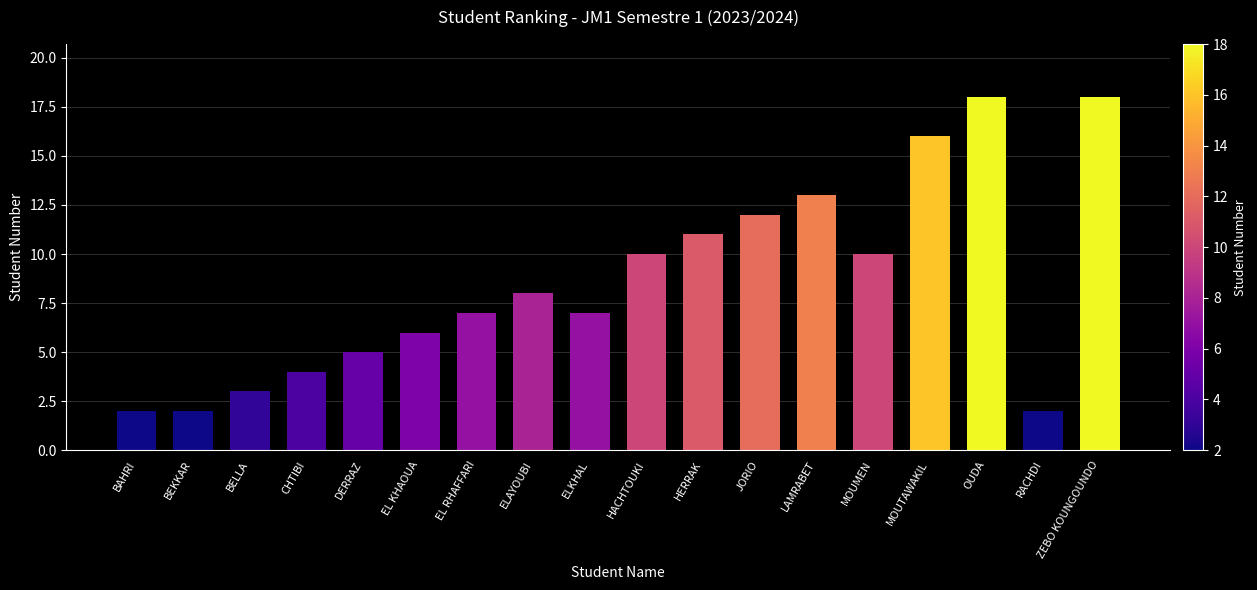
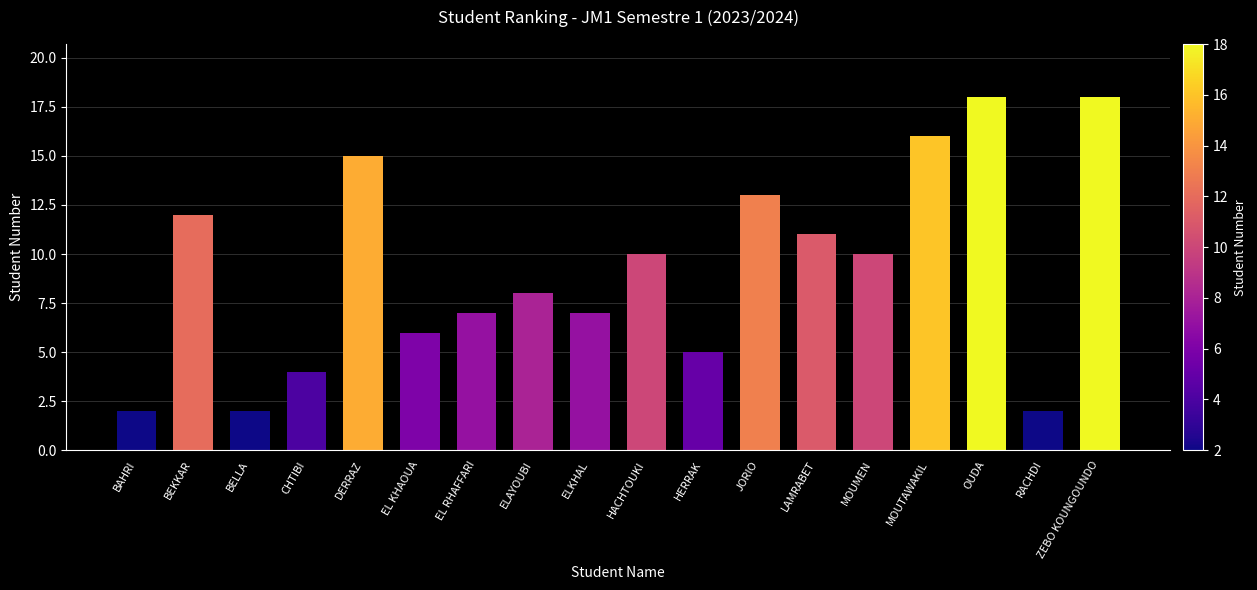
  {
    "BAHRI": 2,
-   "BEKKAR": 2,
-   "BELLA": 3,
+   "BEKKAR": 12,
+   "BELLA": 2,
    "CHTIBI": 4,
-   "DERRAZ": 5,
+   "DERRAZ": 15,
    "EL KHAOUA": 6,
    "EL RHAFFARI": 7,
    "ELAYOUBI": 8,
    "ELKHAL": 7,
    "HACHTOUKI": 10,
-   "HERRAK": 11,
-   "JORIO": 12,
-   "LAMRABET": 13,
+   "HERRAK": 5,
+   "JORIO": 13,
+   "LAMRABET": 11,
    "MOUMEN": 10,
    "MOUTAWAKIL": 16,
    "OUDA": 18,
    "RACHDI": 2,
    "ZEBO KOUNGOUNDO": 18
  }
